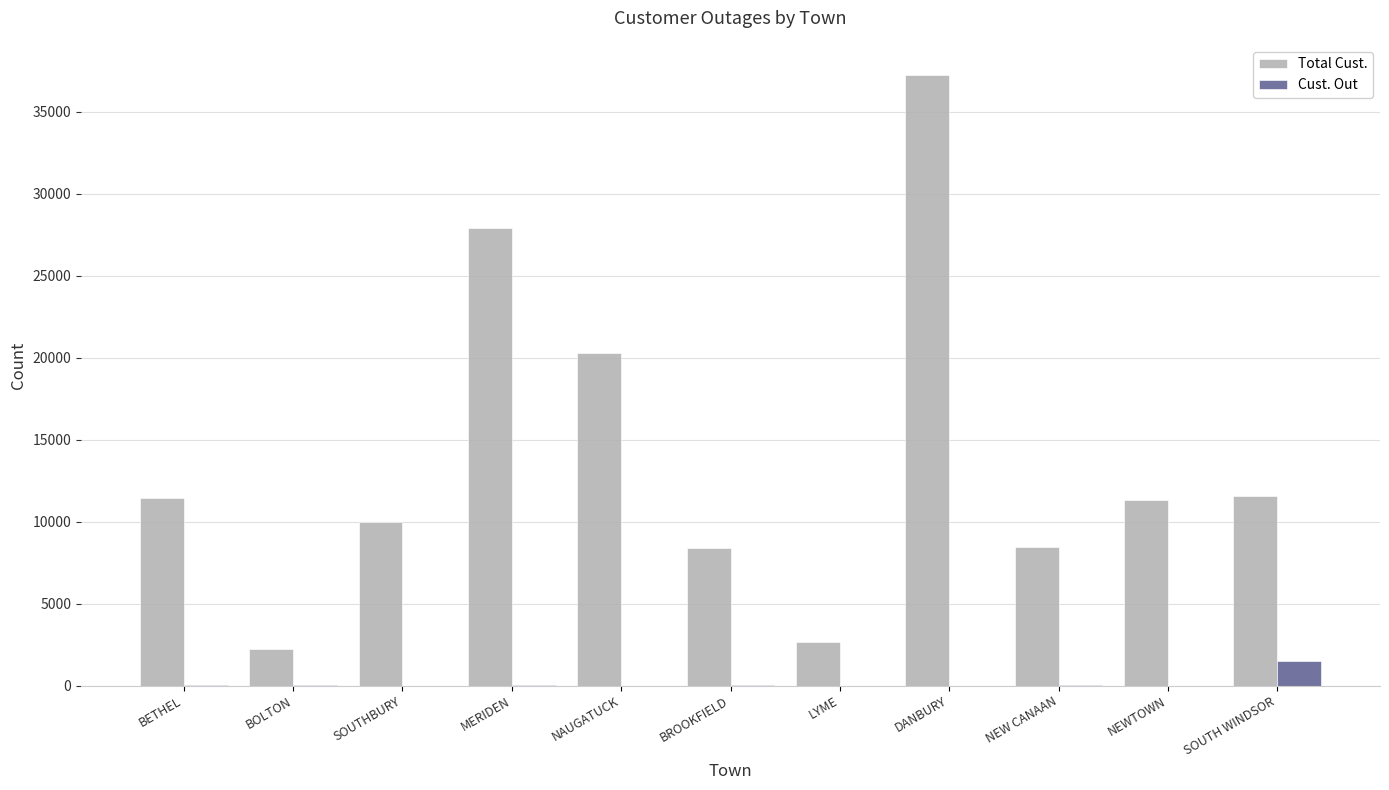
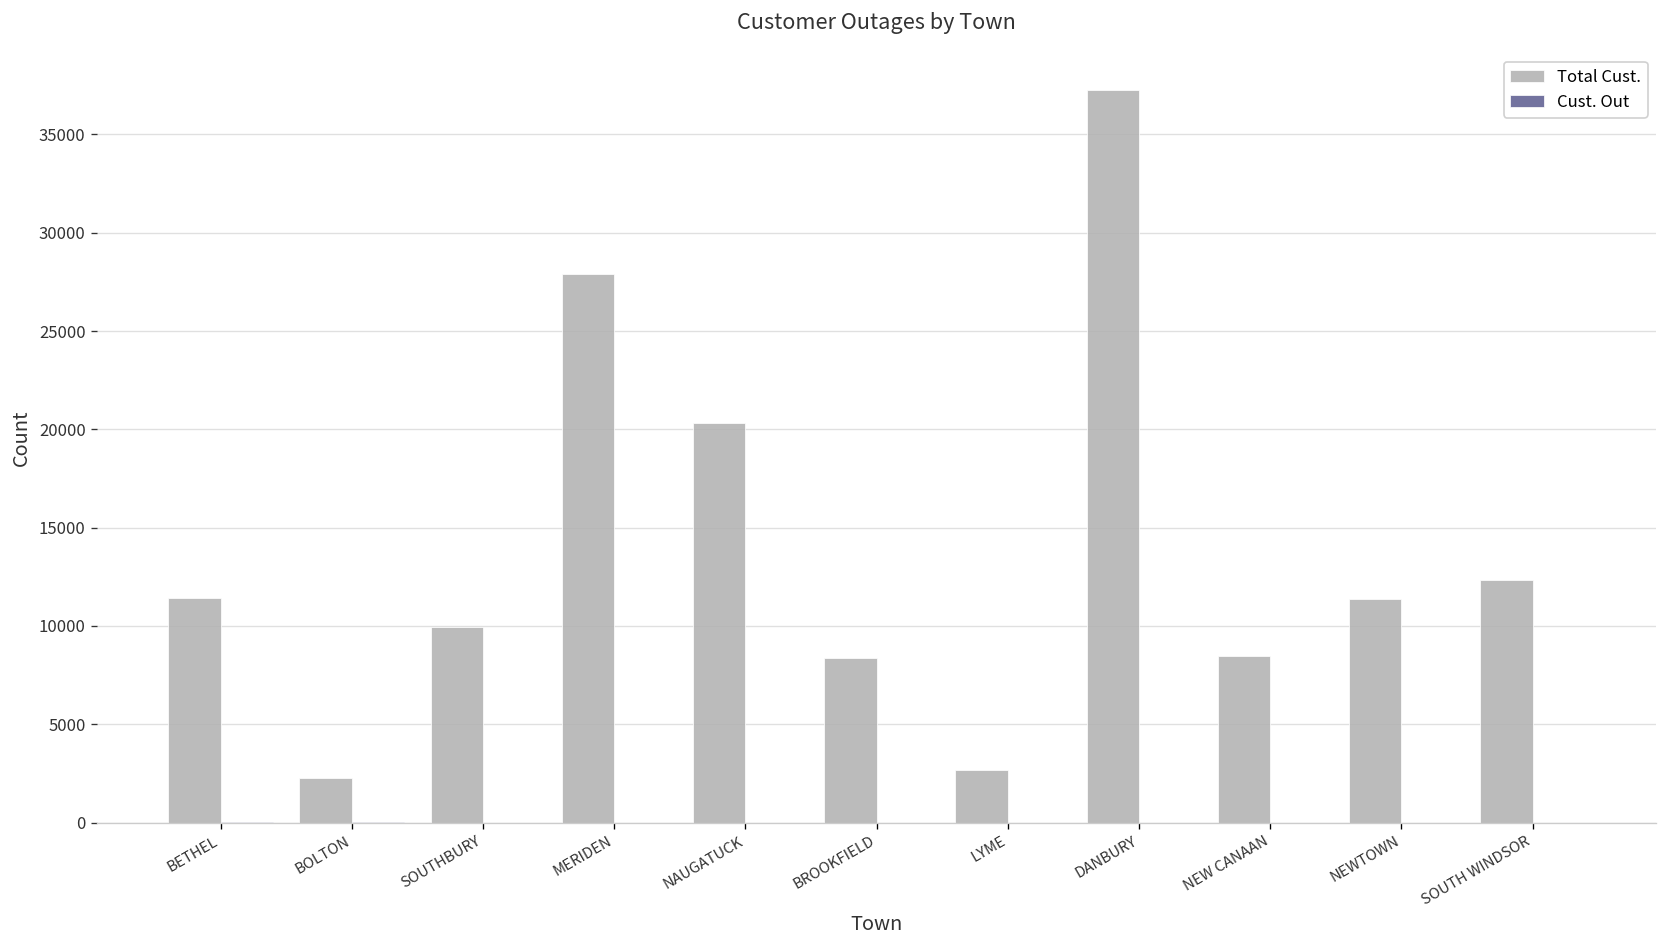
  {
    "Total Cust.": {
      "BETHEL": 11400,
      "BOLTON": 2300,
      "SOUTHBURY": 10000,
      "MERIDEN": 27900,
      "NAUGATUCK": 20300,
      "BROOKFIELD": 8400,
      "LYME": 2700,
      "DANBURY": 37200,
      "NEW CANAAN": 8400,
      "NEWTOWN": 11400,
-     "SOUTH WINDSOR": 11600
+     "SOUTH WINDSOR": 12300
    },
    "Cust. Out": {
-     "SOUTH WINDSOR": 1500
+     "SOUTH WINDSOR": 0
    }
  }
